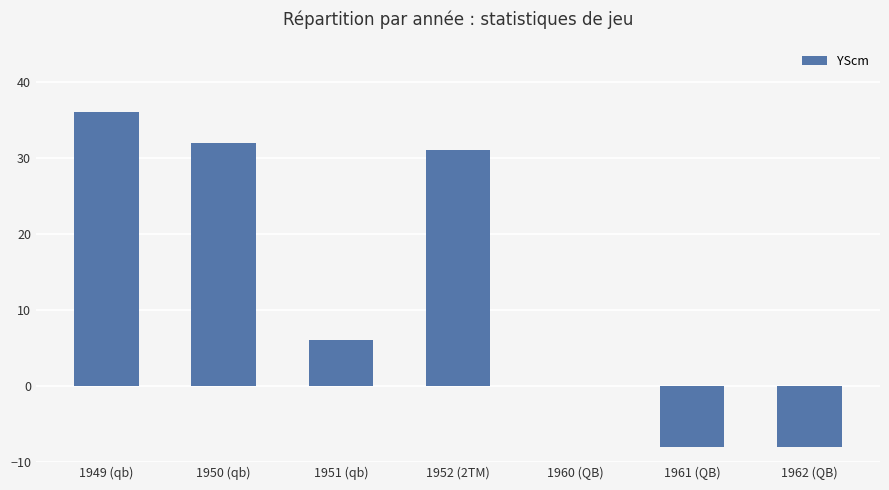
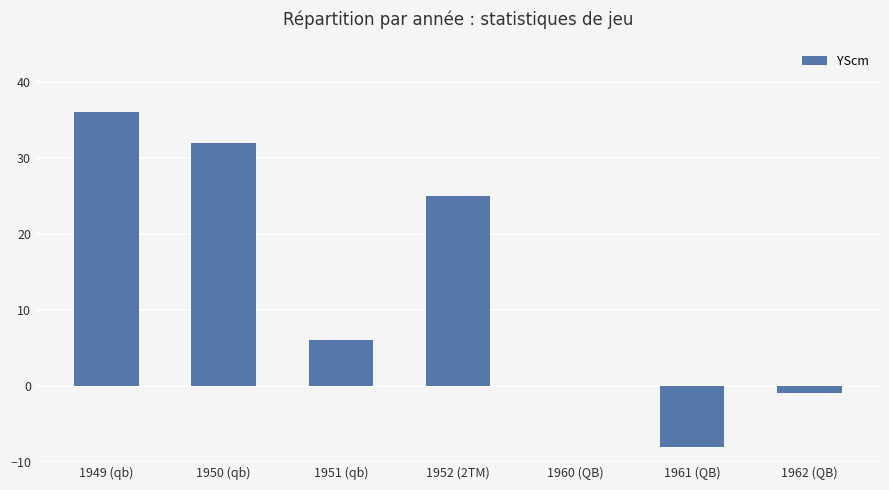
  {
    "1949 (qb)": 36,
    "1950 (qb)": 32,
    "1951 (qb)": 6,
-   "1952 (2TM)": 31,
+   "1952 (2TM)": 25,
    "1960 (QB)": 0,
    "1961 (QB)": -8,
-   "1962 (QB)": -8
+   "1962 (QB)": -1
  }
